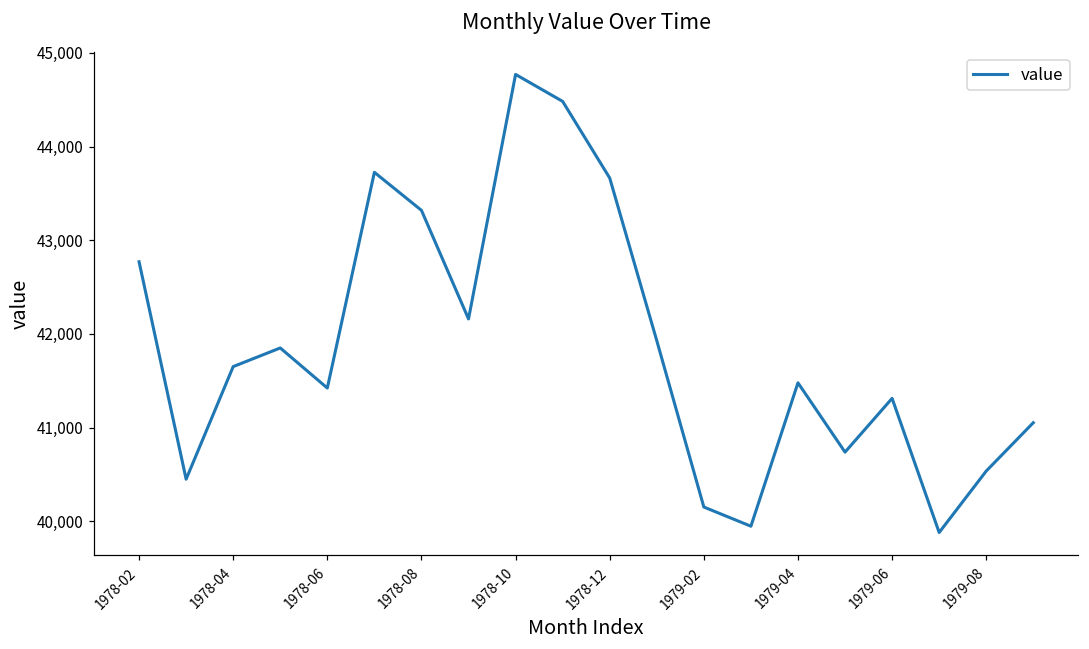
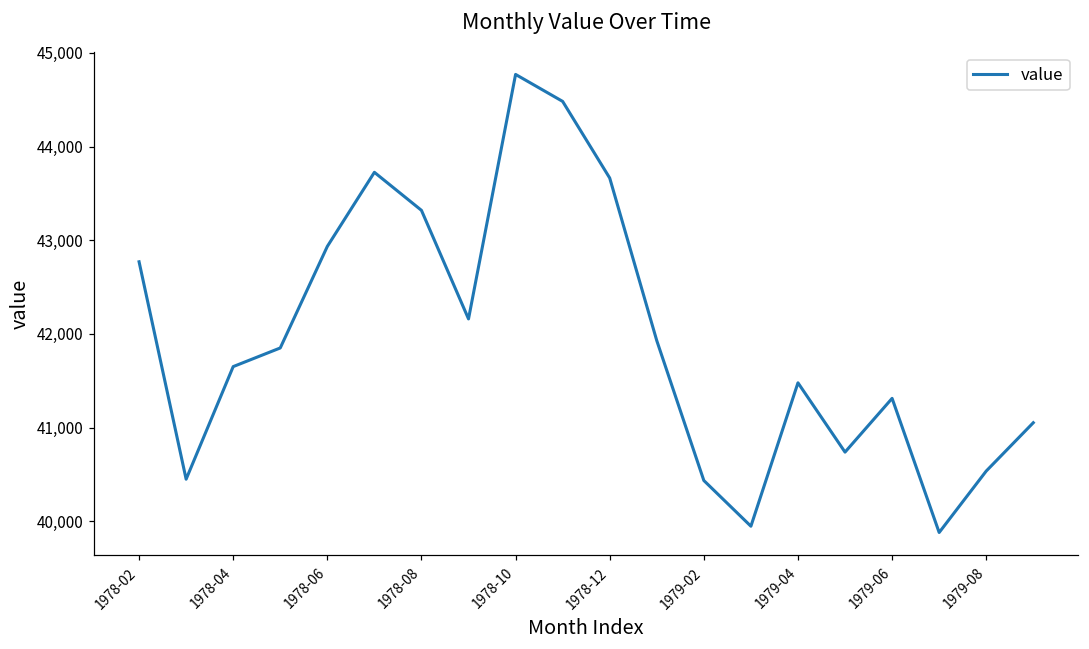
  {
    "1978-02": "42,800",
    "1978-04": "41,700",
-   "1978-06": "41,400",
+   "1978-06": "42,900",
    "1978-08": "43,300",
    "1978-10": "44,800",
    "1978-12": "43,700",
-   "1979-02": "40,200",
+   "1979-02": "40,400",
    "1979-04": "41,500",
    "1979-06": "41,300",
    "1979-08": "40,500"
  }
